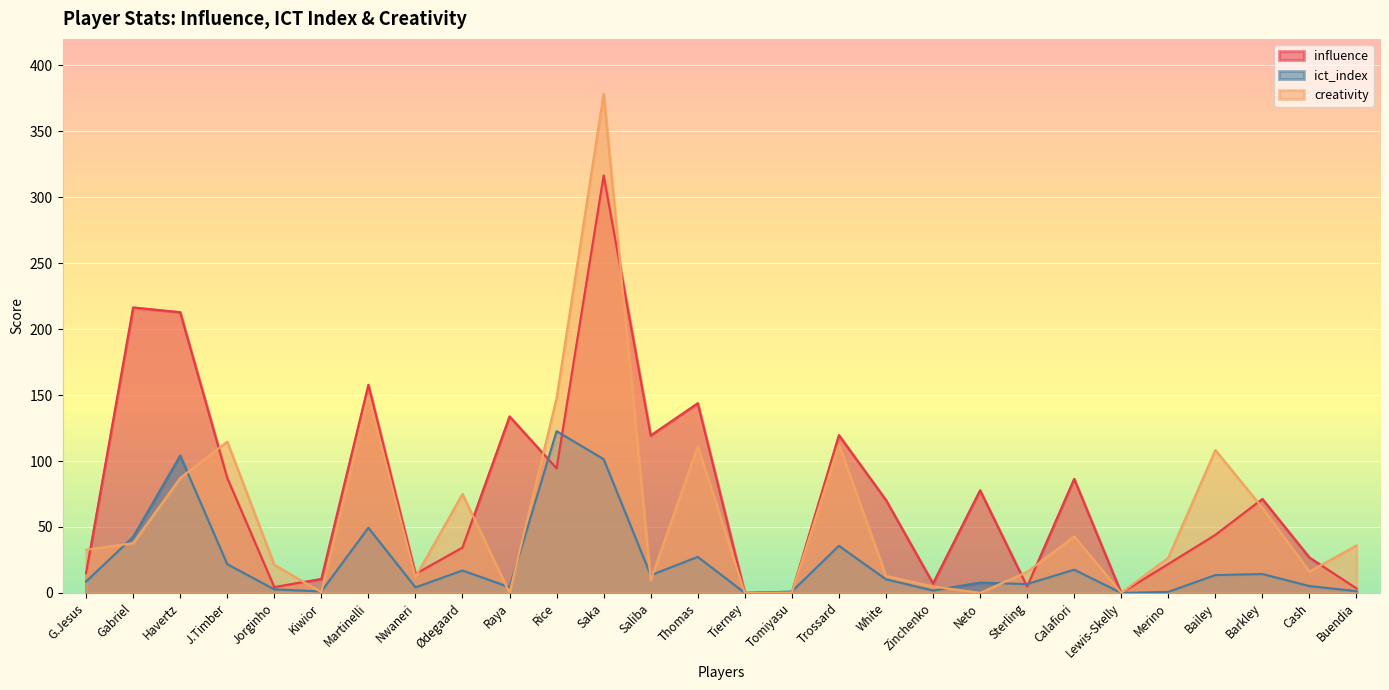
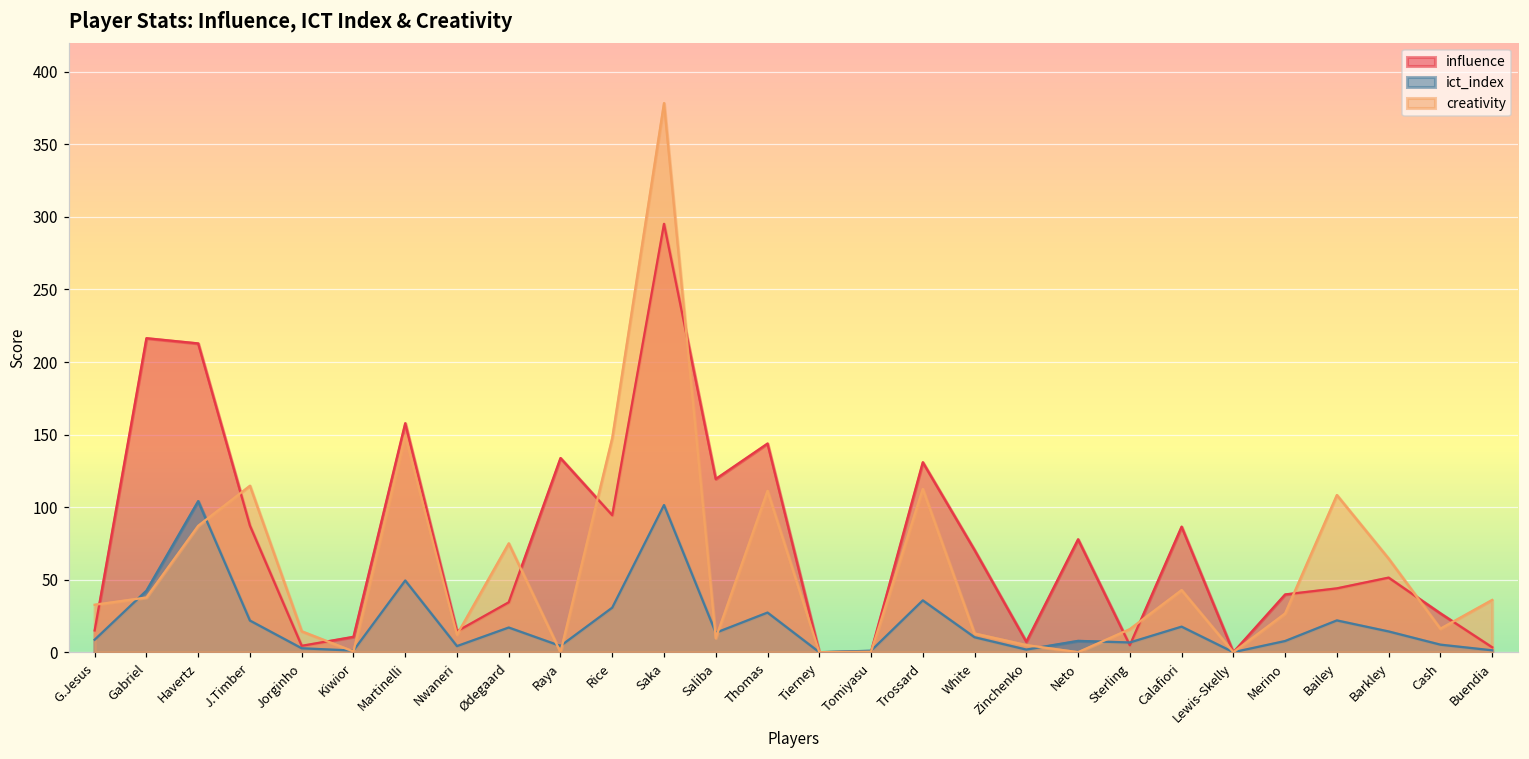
  {
    "influence": {
      "G.Jesus": 15,
      "Gabriel": 216,
      "Havertz": 213,
      "J.Timber": 87,
      "Kiwior": 11,
      "Martinelli": 158,
      "Nwaneri": 14,
      "Ødegaard": 34,
      "Raya": 134,
      "Rice": 94,
-     "Saka": 317,
+     "Saka": 295,
      "Saliba": 119,
      "Thomas": 144,
-     "Trossard": 120,
+     "Trossard": 131,
      "White": 70,
      "Zinchenko": 7,
      "Neto": 78,
      "Calafiori": 87,
-     "Merino": 22,
+     "Merino": 40,
      "Bailey": 44,
-     "Barkley": 71,
+     "Barkley": 51,
      "Cash": 27,
      "Buendia": 3
    },
    "ict_index": {
      "G.Jesus": 9,
      "Gabriel": 42,
      "Havertz": 104,
      "J.Timber": 22,
      "Martinelli": 49,
      "Nwaneri": 4,
      "Ødegaard": 17,
      "Raya": 4,
-     "Rice": 123,
+     "Rice": 31,
      "Saka": 101,
      "Saliba": 13,
      "Thomas": 27,
      "Trossard": 36,
      "White": 10,
      "Zinchenko": 2,
      "Neto": 8,
      "Calafiori": 18,
-     "Merino": 1,
-     "Bailey": 14,
+     "Merino": 8,
+     "Bailey": 22,
      "Barkley": 14,
      "Cash": 5,
      "Buendia": 1
    },
    "creativity": {
      "G.Jesus": 33,
      "Gabriel": 38,
      "Havertz": 87,
      "J.Timber": 115,
-     "Jorginho": 21,
+     "Jorginho": 14,
      "Martinelli": 149,
      "Nwaneri": 12,
      "Ødegaard": 75,
      "Raya": 0,
      "Rice": 148,
      "Saka": 378,
      "Saliba": 10,
      "Thomas": 111,
      "Trossard": 113,
      "White": 13,
      "Zinchenko": 5,
      "Neto": 0,
      "Sterling": 16,
      "Calafiori": 43,
      "Merino": 27,
      "Bailey": 108,
      "Barkley": 65,
      "Cash": 16,
      "Buendia": 36
    }
  }
